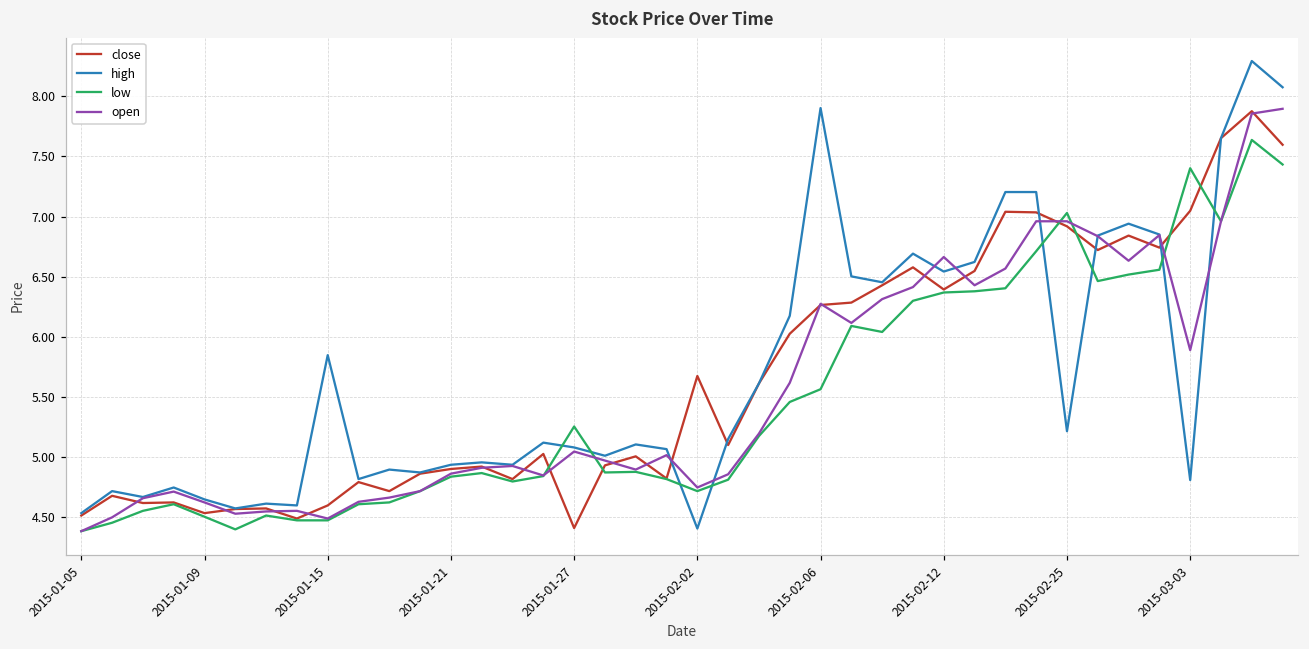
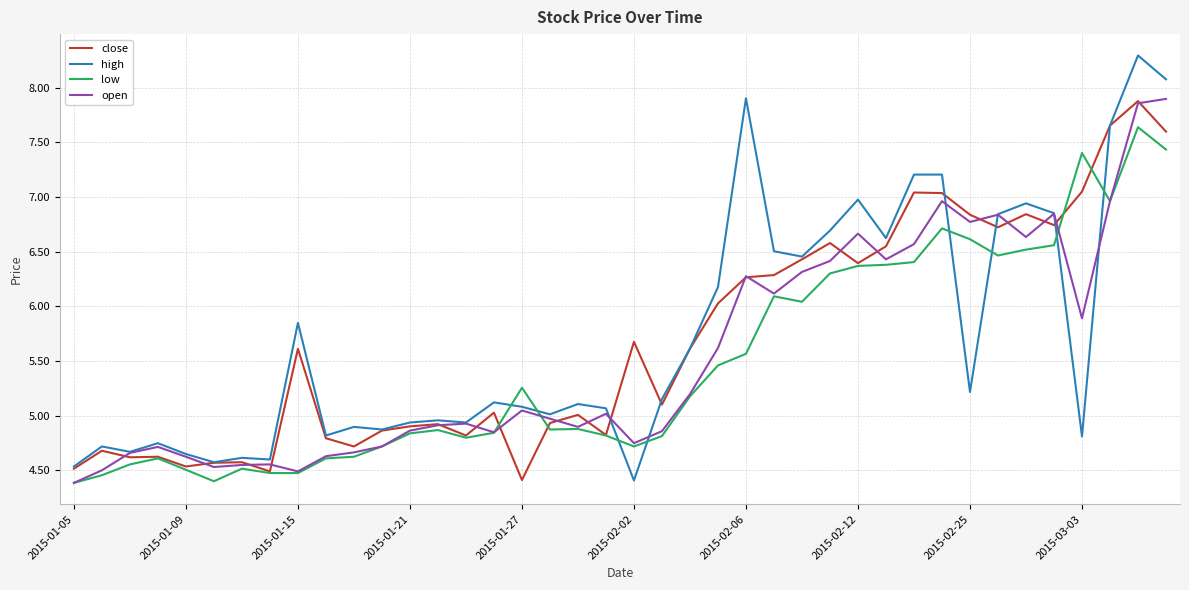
  {
    "close": {
      "2015-01-09": 4.54,
-     "2015-01-15": 4.60,
+     "2015-01-15": 5.61,
      "2015-01-21": 4.90,
      "2015-01-27": 4.41,
      "2015-02-02": 5.68,
      "2015-02-12": 6.39,
-     "2015-02-25": 6.92,
+     "2015-02-25": 6.84,
      "2015-03-03": 7.05
    },
    "high": {
      "2015-01-09": 4.65,
      "2015-01-15": 5.85,
      "2015-01-21": 4.94,
      "2015-01-27": 5.08,
      "2015-02-02": 4.41,
      "2015-02-06": 7.90,
-     "2015-02-12": 6.54,
+     "2015-02-12": 6.98,
      "2015-02-25": 5.22,
      "2015-03-03": 4.81
    },
    "low": {
      "2015-01-09": 4.51,
      "2015-01-21": 4.84,
      "2015-01-27": 5.26,
      "2015-02-02": 4.72,
      "2015-02-06": 5.57,
      "2015-02-12": 6.37,
-     "2015-02-25": 7.03,
+     "2015-02-25": 6.61,
      "2015-03-03": 7.40
    },
    "open": {
      "2015-01-09": 4.62,
      "2015-01-21": 4.86,
      "2015-01-27": 5.05,
      "2015-02-02": 4.75,
      "2015-02-12": 6.66,
-     "2015-02-25": 6.96,
+     "2015-02-25": 6.77,
      "2015-03-03": 5.89
    }
  }
